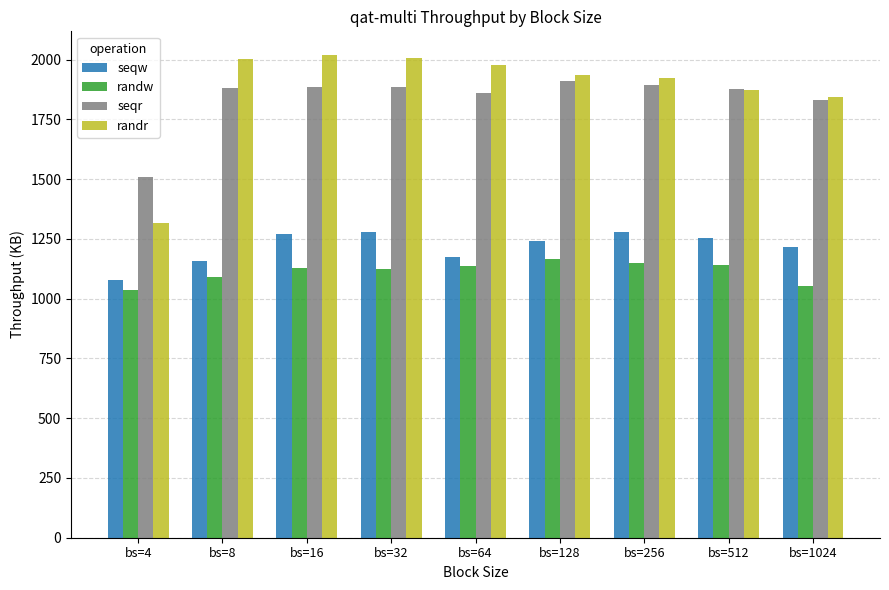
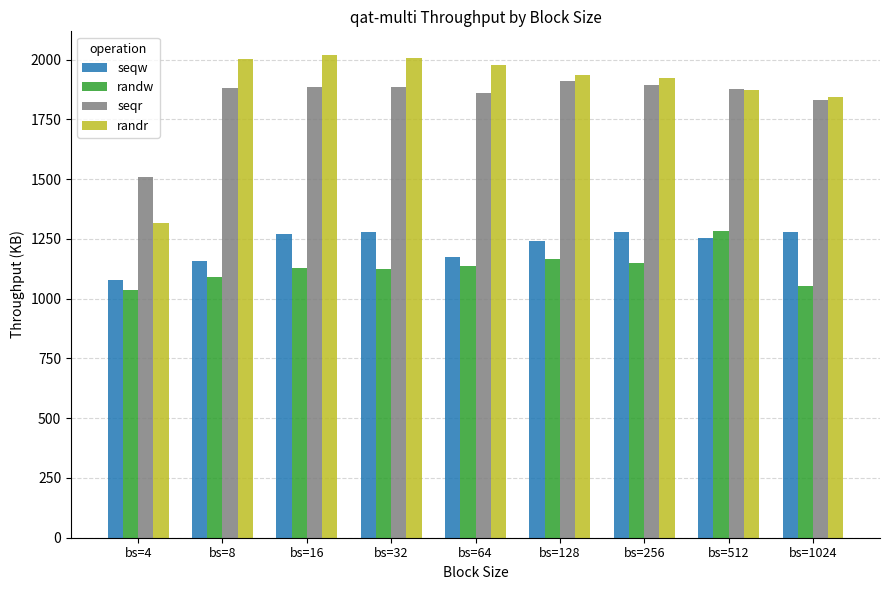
  {
    "seqw": {
      "bs=4": 1080,
      "bs=8": 1160,
      "bs=16": 1270,
      "bs=32": 1280,
      "bs=64": 1180,
      "bs=128": 1240,
      "bs=256": 1280,
      "bs=512": 1250,
-     "bs=1024": 1220
+     "bs=1024": 1280
    },
    "randw": {
      "bs=4": 1040,
      "bs=8": 1090,
      "bs=16": 1130,
      "bs=32": 1130,
      "bs=64": 1140,
      "bs=128": 1170,
      "bs=256": 1150,
-     "bs=512": 1140,
+     "bs=512": 1290,
      "bs=1024": 1050
    },
    "seqr": {
      "bs=4": 1510,
      "bs=8": 1880,
      "bs=16": 1880,
      "bs=32": 1890,
      "bs=64": 1860,
      "bs=128": 1910,
      "bs=256": 1890,
      "bs=512": 1880,
      "bs=1024": 1830
    },
    "randr": {
      "bs=4": 1320,
      "bs=8": 2000,
      "bs=16": 2020,
      "bs=32": 2010,
      "bs=64": 1980,
      "bs=128": 1940,
      "bs=256": 1920,
      "bs=512": 1870,
      "bs=1024": 1840
    }
  }
